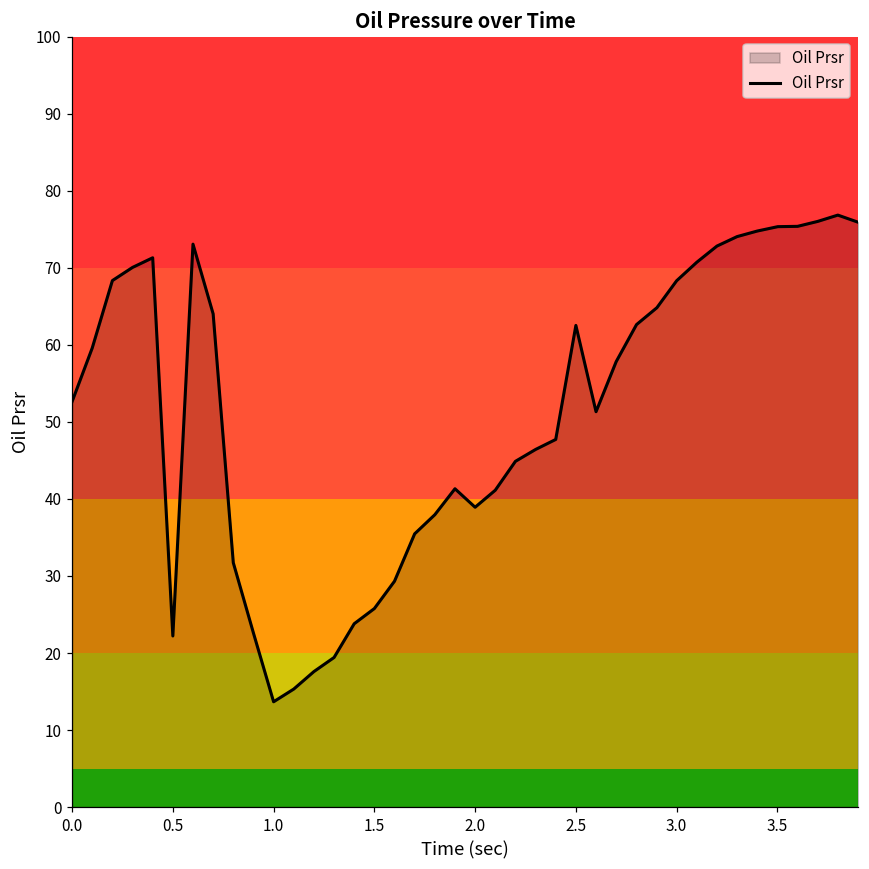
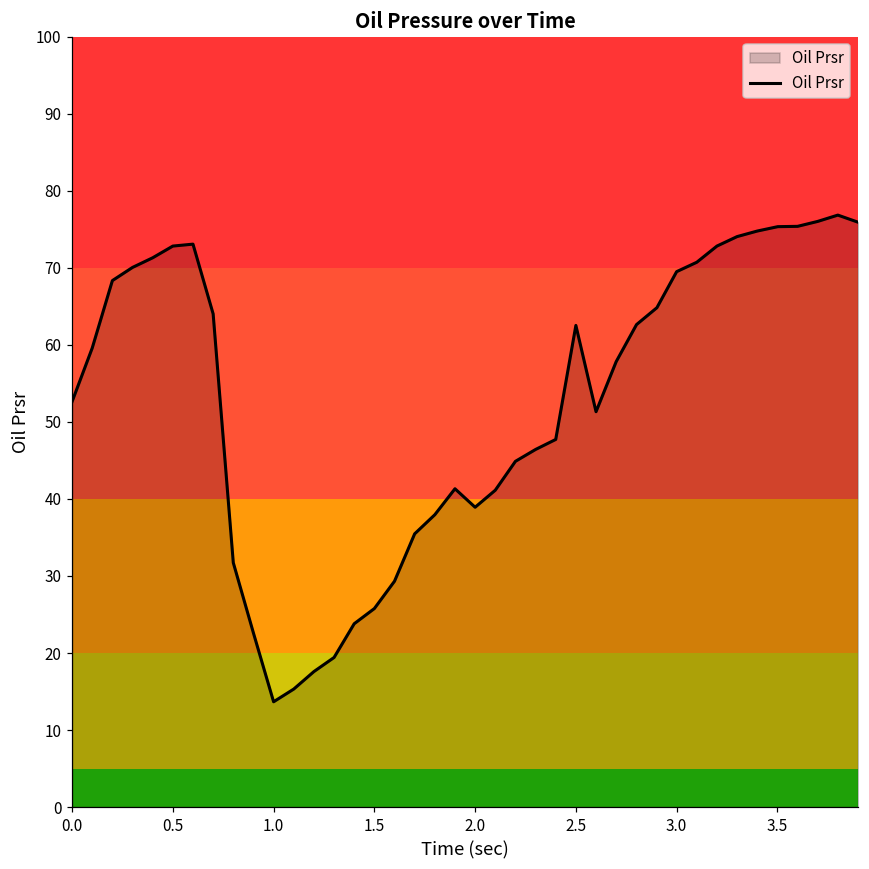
  {
    "0.0": 53,
-   "0.5": 22,
+   "0.5": 73,
    "1.0": 14,
    "1.5": 26,
    "2.0": 39,
    "2.5": 63,
-   "3.0": 68
+   "3.0": 70
  }
